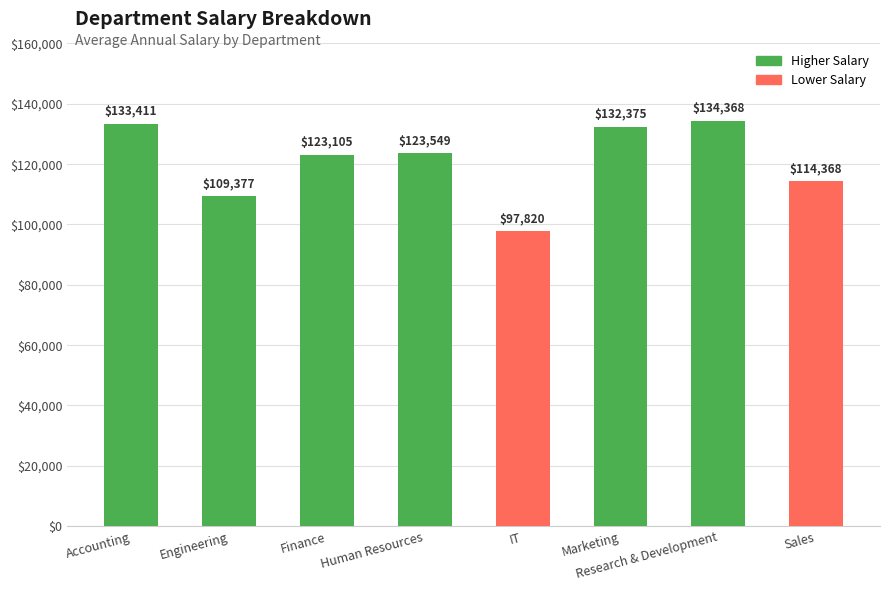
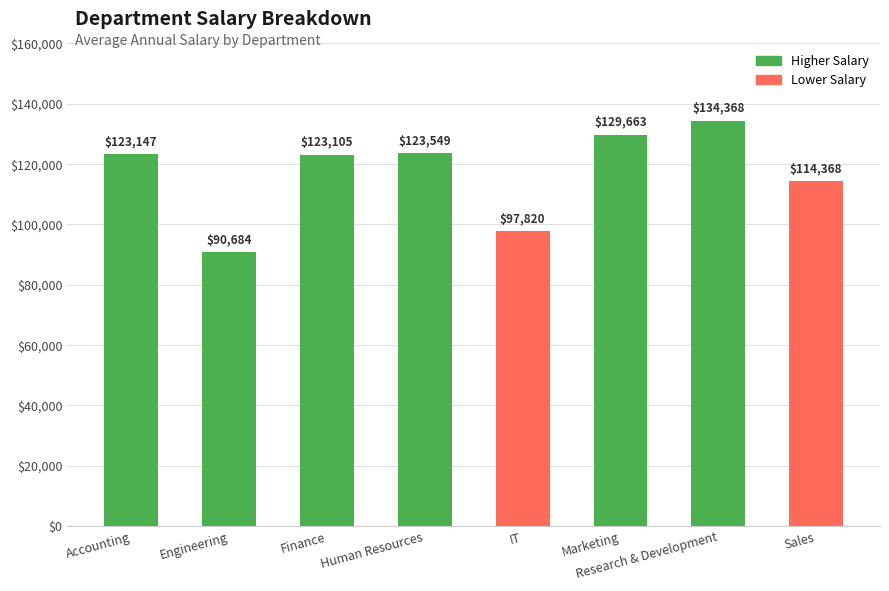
  {
-   "Accounting": "$133,411",
-   "Engineering": "$109,377",
+   "Accounting": "$123,147",
+   "Engineering": "$90,684",
    "Finance": "$123,105",
    "Human Resources": "$123,549",
    "IT": "$97,820",
-   "Marketing": "$132,375",
+   "Marketing": "$129,663",
    "Research & Development": "$134,368",
    "Sales": "$114,368"
  }
